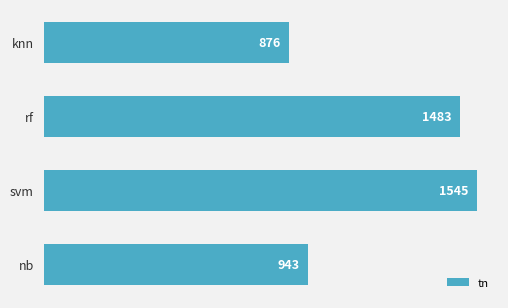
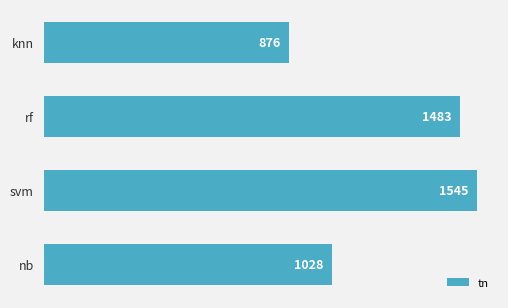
  {
    "knn": 876,
    "rf": 1483,
    "svm": 1545,
-   "nb": 943
+   "nb": 1028
  }
